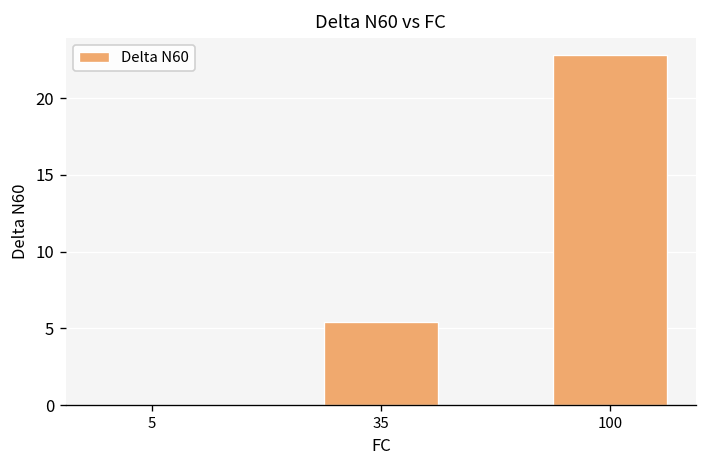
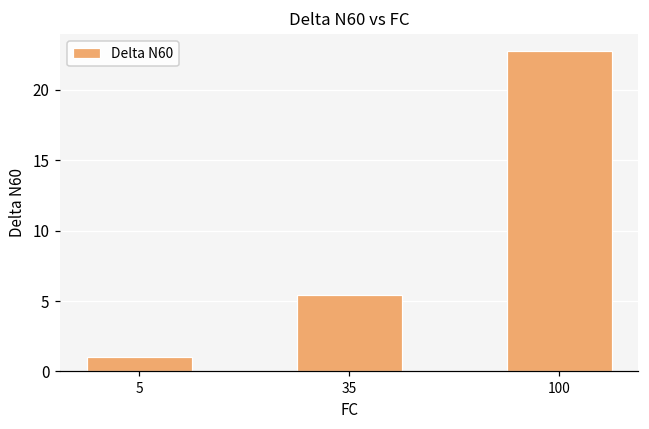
  {
-   "5": 0,
+   "5": 1,
    "35": 5.4,
    "100": 22.8
  }
